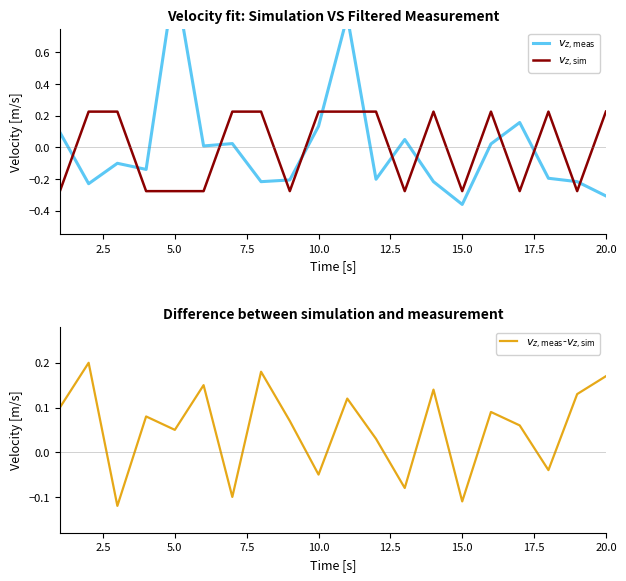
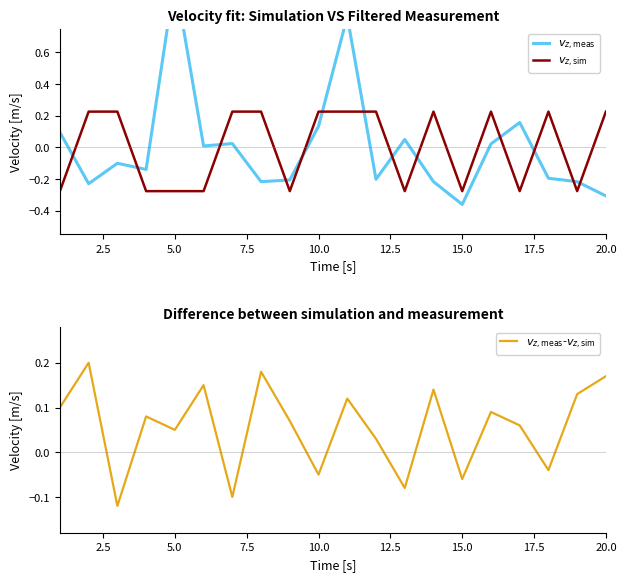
  {
    "Difference between simulation and measurement": {
      "5.0": 0.05,
      "10.0": -0.05,
-     "15.0": -0.11,
+     "15.0": -0.06,
      "20.0": 0.17
    }
  }
